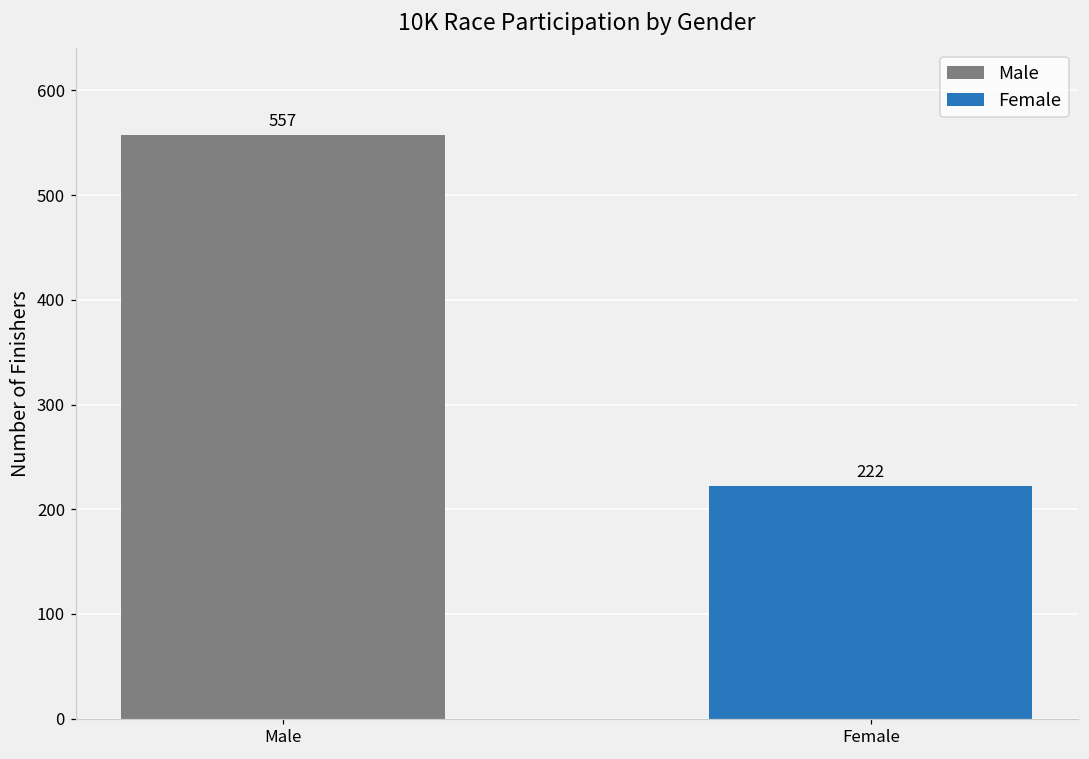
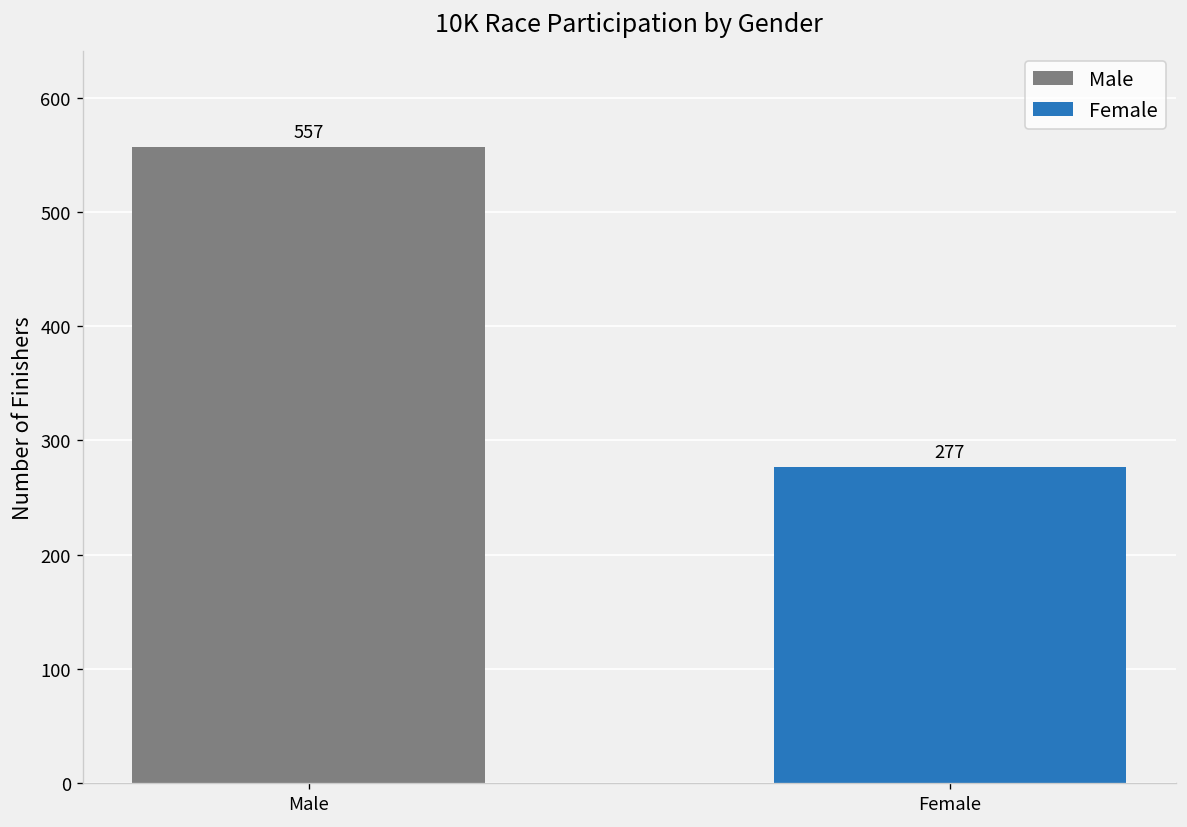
  {
    "Male": 557,
-   "Female": 222
+   "Female": 277
  }
